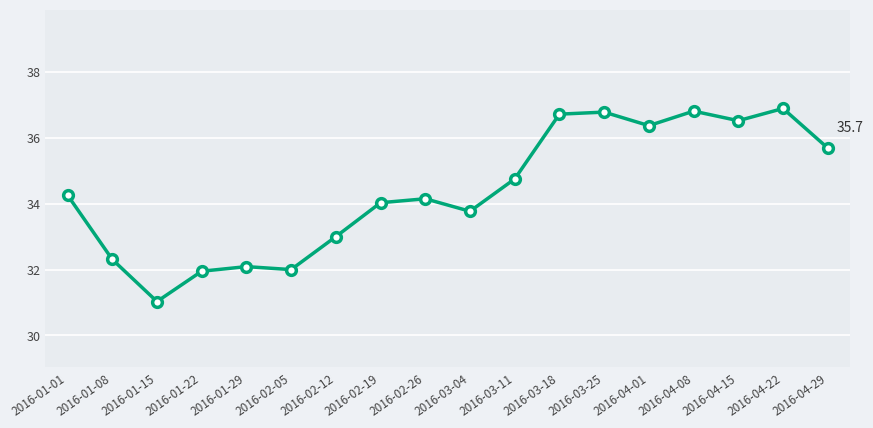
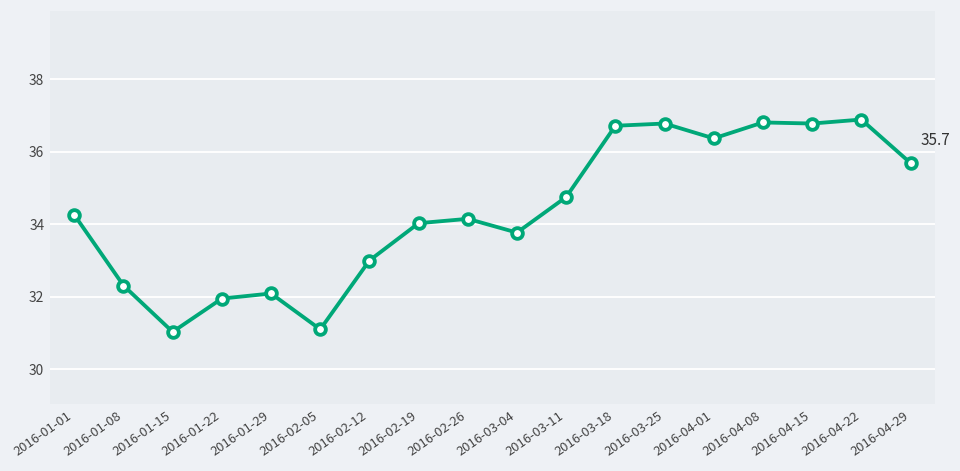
  {
    "2016-01-01": 34.3,
    "2016-01-08": 32.3,
    "2016-01-15": 31.0,
    "2016-01-22": 32.0,
    "2016-01-29": 32.1,
-   "2016-02-05": 32.0,
+   "2016-02-05": 31.1,
    "2016-02-12": 33.0,
    "2016-02-19": 34.0,
    "2016-02-26": 34.2,
    "2016-03-04": 33.8,
    "2016-03-11": 34.8,
    "2016-03-18": 36.7,
    "2016-03-25": 36.8,
    "2016-04-01": 36.4,
    "2016-04-08": 36.8,
-   "2016-04-15": 36.5,
+   "2016-04-15": 36.8,
    "2016-04-22": 36.9
  }
